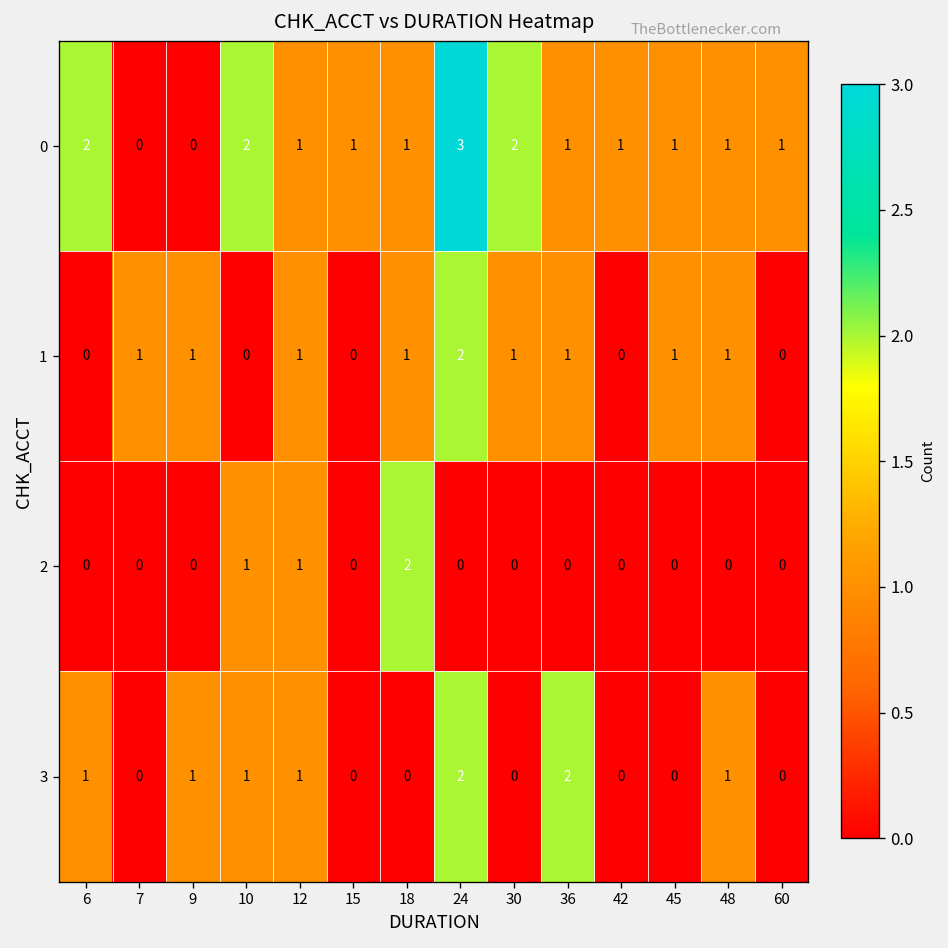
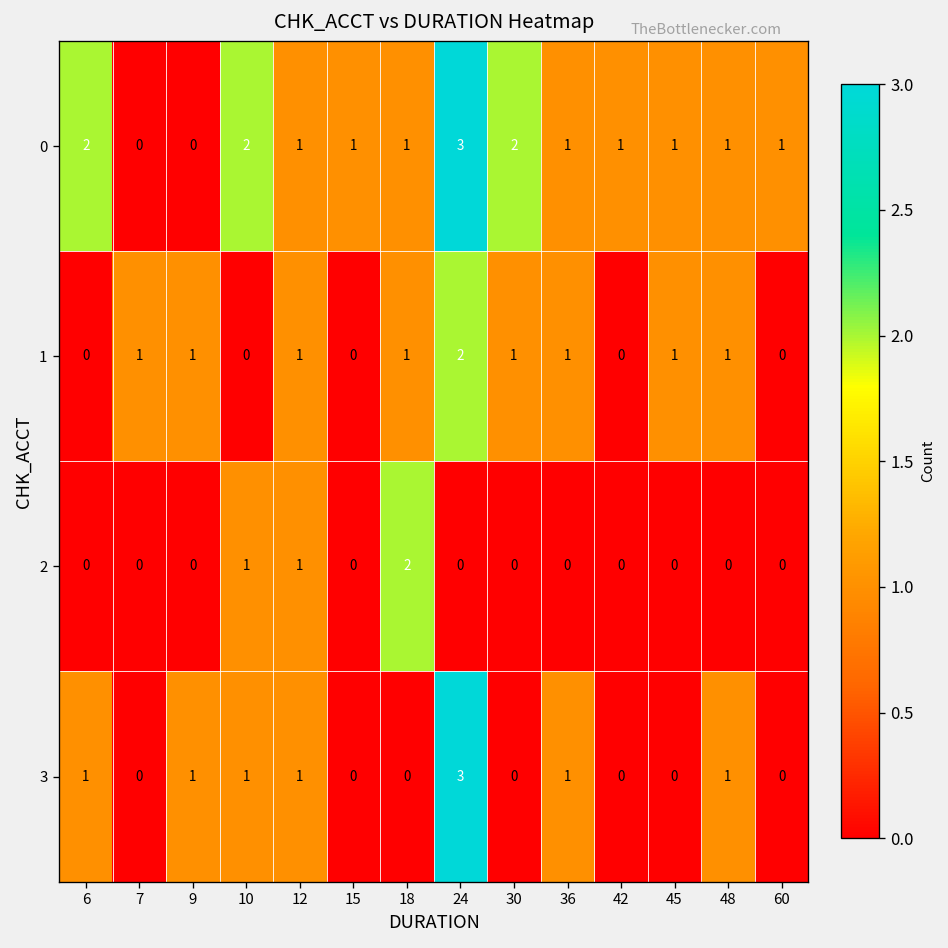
  {
    "0": {
      "6": 2,
      "7": 0,
      "9": 0,
      "10": 2,
      "12": 1,
      "15": 1,
      "18": 1,
      "24": 3,
      "30": 2,
      "36": 1,
      "42": 1,
      "45": 1,
      "48": 1,
      "60": 1
    },
    "1": {
      "6": 0,
      "7": 1,
      "9": 1,
      "10": 0,
      "12": 1,
      "15": 0,
      "18": 1,
      "24": 2,
      "30": 1,
      "36": 1,
      "42": 0,
      "45": 1,
      "48": 1,
      "60": 0
    },
    "2": {
      "6": 0,
      "7": 0,
      "9": 0,
      "10": 1,
      "12": 1,
      "15": 0,
      "18": 2,
      "24": 0,
      "30": 0,
      "36": 0,
      "42": 0,
      "45": 0,
      "48": 0,
      "60": 0
    },
    "3": {
      "6": 1,
      "7": 0,
      "9": 1,
      "10": 1,
      "12": 1,
      "15": 0,
      "18": 0,
-     "24": 2,
+     "24": 3,
      "30": 0,
-     "36": 2,
+     "36": 1,
      "42": 0,
      "45": 0,
      "48": 1,
      "60": 0
    }
  }
